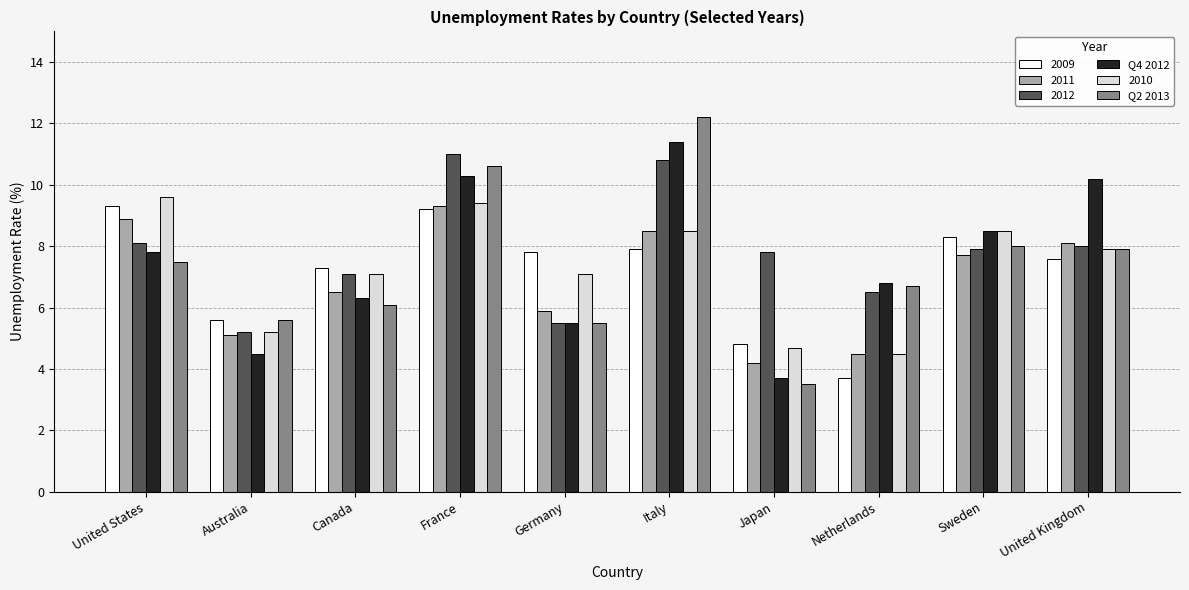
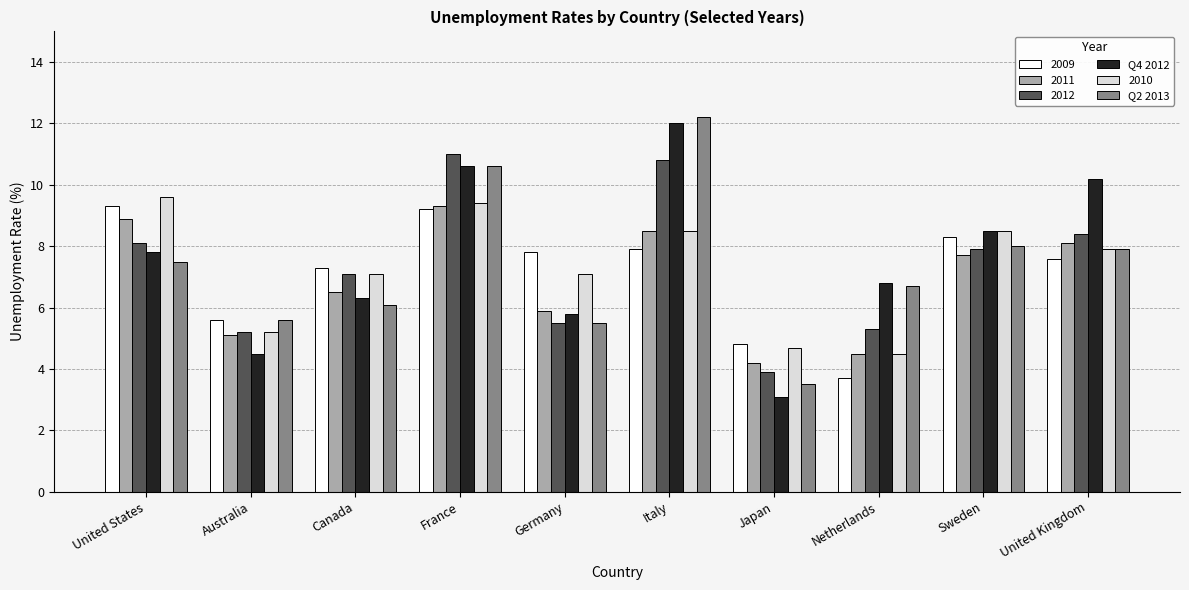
  {
    "2012": {
      "United States": 8.1,
      "Australia": 5.2,
      "Canada": 7.1,
      "France": 11.0,
      "Germany": 5.5,
      "Italy": 10.8,
-     "Japan": 7.8,
-     "Netherlands": 6.5,
+     "Japan": 3.9,
+     "Netherlands": 5.3,
      "Sweden": 7.9,
-     "United Kingdom": 8.0
+     "United Kingdom": 8.4
    },
    "Q4 2012": {
      "United States": 7.8,
      "Australia": 4.5,
      "Canada": 6.3,
-     "France": 10.3,
-     "Germany": 5.5,
-     "Italy": 11.4,
-     "Japan": 3.7,
+     "France": 10.6,
+     "Germany": 5.8,
+     "Italy": 12.0,
+     "Japan": 3.1,
      "Netherlands": 6.8,
      "Sweden": 8.5,
      "United Kingdom": 10.2
    }
  }
